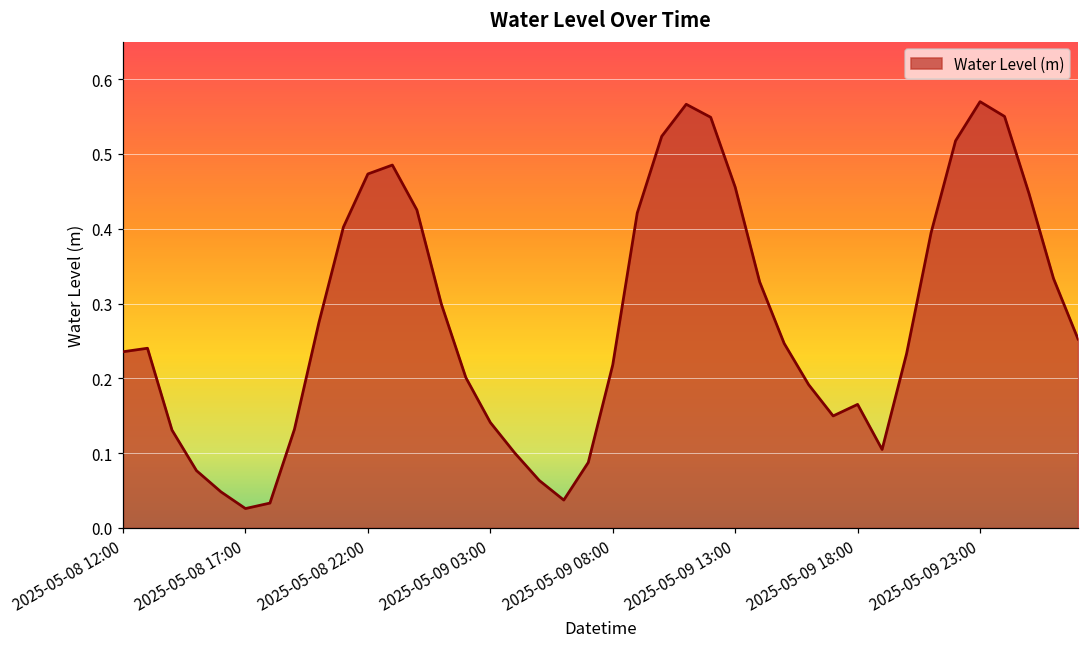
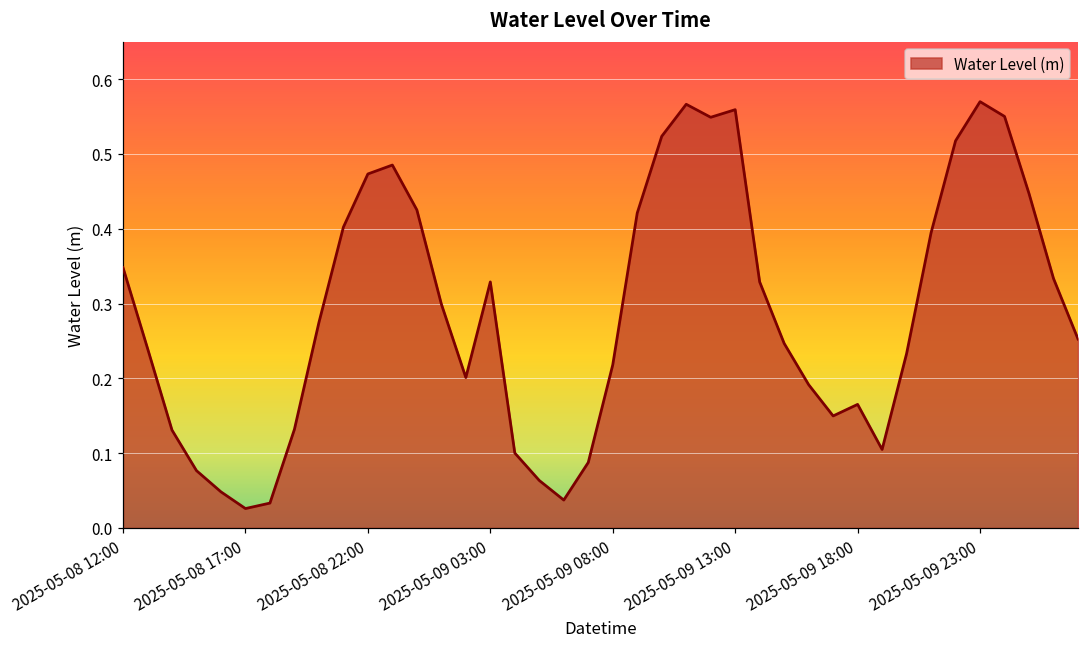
  {
-   "2025-05-08 12:00": 0.24,
+   "2025-05-08 12:00": 0.35,
    "2025-05-08 17:00": 0.03,
    "2025-05-08 22:00": 0.47,
-   "2025-05-09 03:00": 0.14,
+   "2025-05-09 03:00": 0.33,
    "2025-05-09 08:00": 0.22,
-   "2025-05-09 13:00": 0.46,
+   "2025-05-09 13:00": 0.56,
    "2025-05-09 18:00": 0.17,
    "2025-05-09 23:00": 0.57
  }
